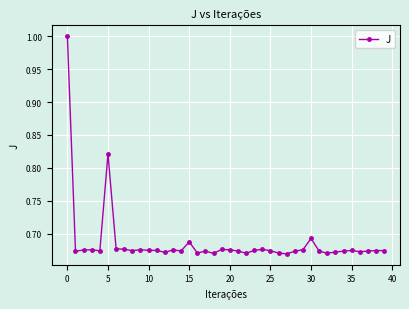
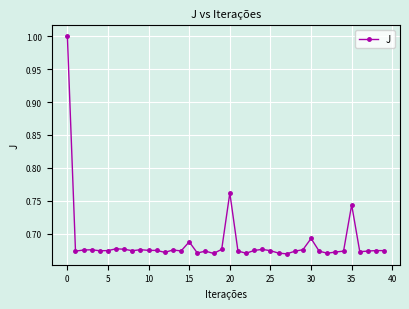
  {
    "0": 1.00,
-   "5": 0.82,
+   "5": 0.67,
    "10": 0.67,
    "15": 0.69,
-   "20": 0.68,
+   "20": 0.76,
    "25": 0.67,
    "30": 0.69,
-   "35": 0.67
+   "35": 0.74
  }
